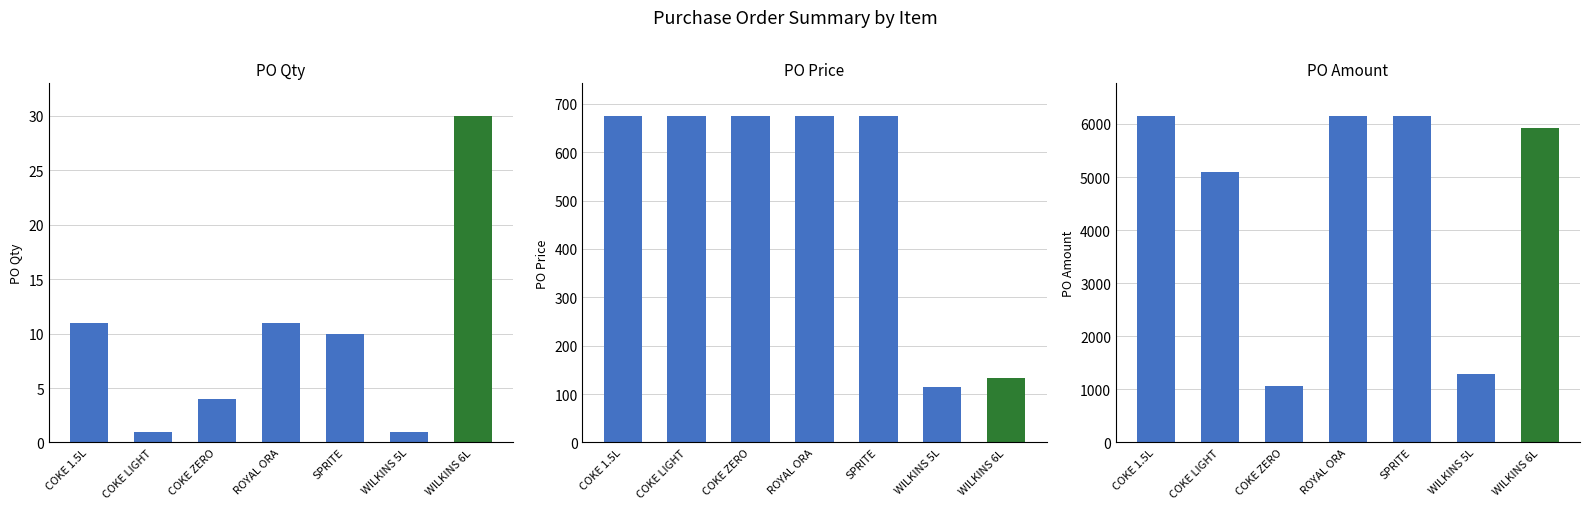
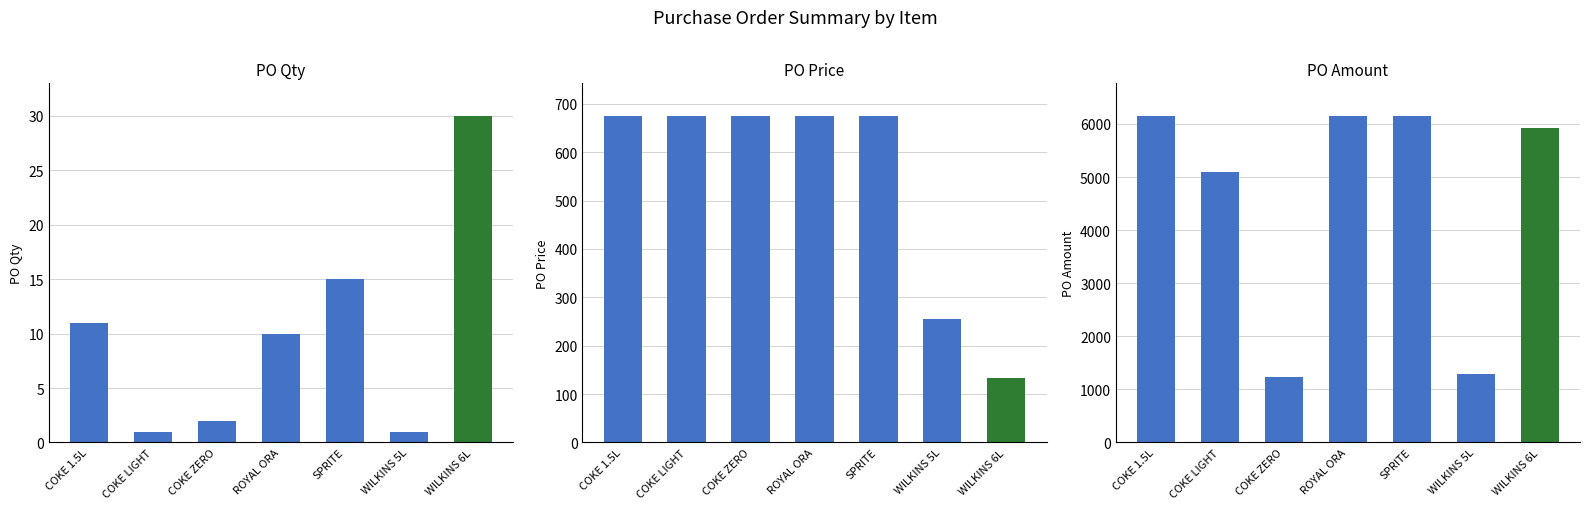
  {
    "PO Qty": {
      "COKE 1.5L": 11,
      "COKE LIGHT": 1,
-     "COKE ZERO": 4,
-     "ROYAL ORA": 11,
-     "SPRITE": 10,
+     "COKE ZERO": 2,
+     "ROYAL ORA": 10,
+     "SPRITE": 15,
      "WILKINS 5L": 1,
      "WILKINS 6L": 30
    },
    "PO Price": {
      "COKE 1.5L": 680,
      "COKE LIGHT": 680,
      "COKE ZERO": 680,
      "ROYAL ORA": 680,
      "SPRITE": 680,
-     "WILKINS 5L": 120,
+     "WILKINS 5L": 260,
      "WILKINS 6L": 130
    },
    "PO Amount": {
      "COKE 1.5L": 6200,
      "COKE LIGHT": 5100,
-     "COKE ZERO": 1100,
+     "COKE ZERO": 1200,
      "ROYAL ORA": 6200,
      "SPRITE": 6200,
      "WILKINS 5L": 1300,
      "WILKINS 6L": 5900
    }
  }
